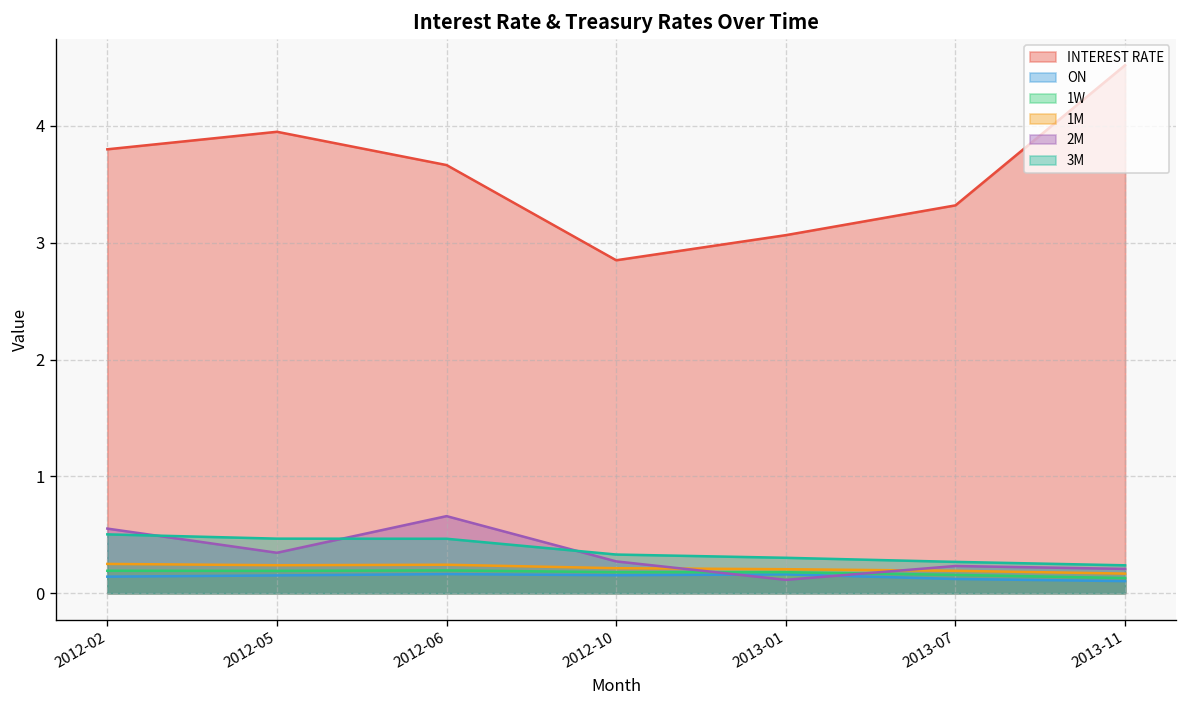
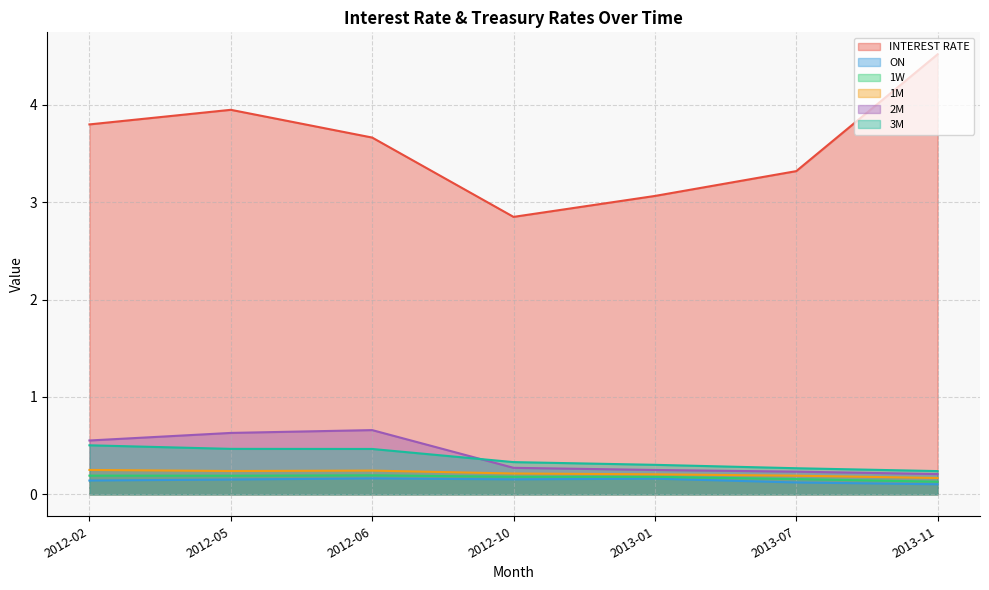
  {
    "2M": {
      "2012-02": 0.6,
-     "2012-05": 0.3,
+     "2012-05": 0.6,
      "2012-06": 0.7,
      "2012-10": 0.3,
-     "2013-01": 0.1,
+     "2013-01": 0.2,
      "2013-07": 0.2,
      "2013-11": 0.2
    }
  }
